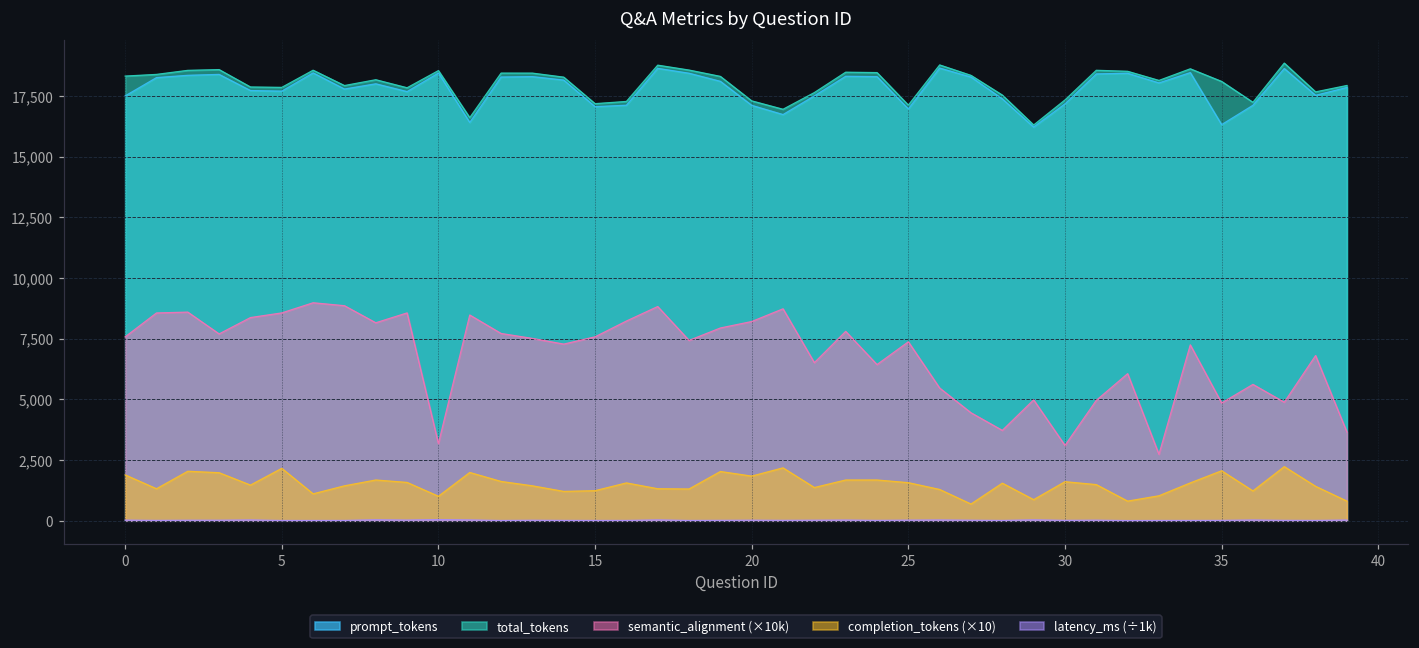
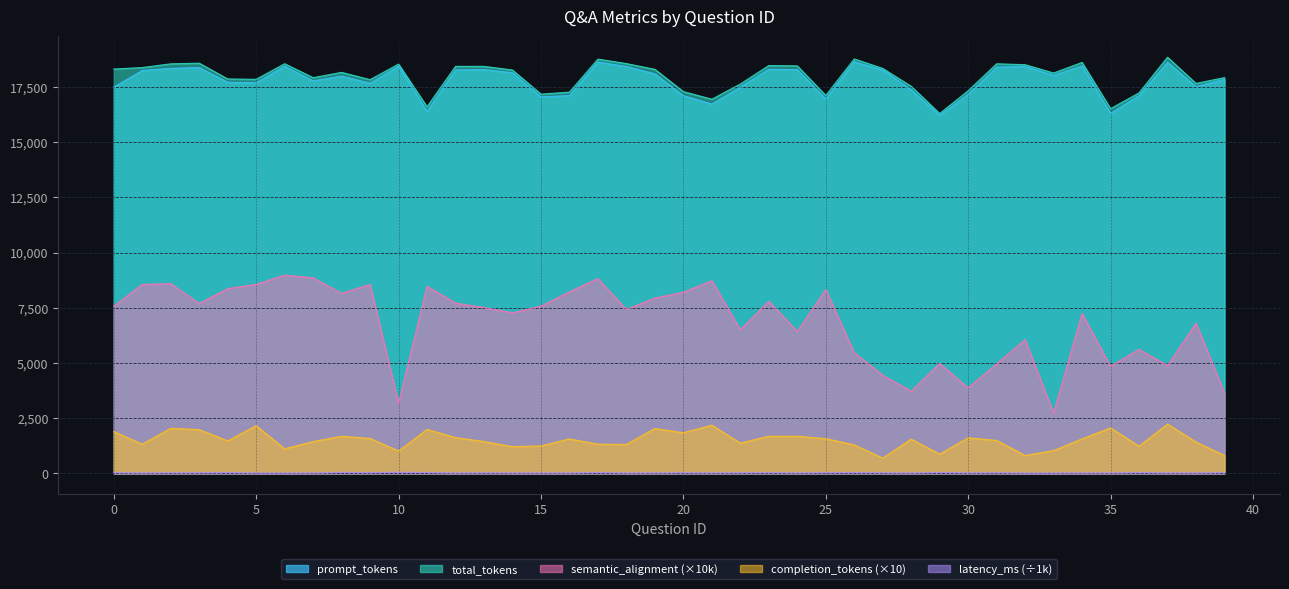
  {
    "prompt_tokens": {
      "0": "17,500",
      "5": "17,700",
      "15": "17,100",
      "20": "17,100",
      "25": "17,000",
      "30": "17,200",
      "35": "16,300"
    },
    "total_tokens": {
      "0": "18,300",
      "5": "17,900",
      "15": "17,200",
      "20": "17,300",
      "25": "17,100",
      "30": "17,300",
-     "35": "18,100"
+     "35": "16,500"
    },
    "semantic_alignment (×10k)": {
      "0": "7,600",
      "5": "8,600",
      "10": "3,200",
      "15": "7,600",
      "20": "8,200",
-     "25": "7,400",
-     "30": "3,100",
+     "25": "8,300",
+     "30": "3,900",
      "35": "4,900"
    },
    "completion_tokens (×10)": {
      "0": "1,900",
      "5": "2,200",
      "10": "1,000",
      "15": "1,200",
      "20": "1,800",
      "25": "1,600",
      "30": "1,600",
      "35": "2,100"
    },
    "latency_ms (÷1k)": {
      "0": "0",
      "5": "0",
      "10": "0",
      "15": "0",
      "20": "0",
      "25": "0",
      "30": "0",
      "35": "0"
    }
  }
